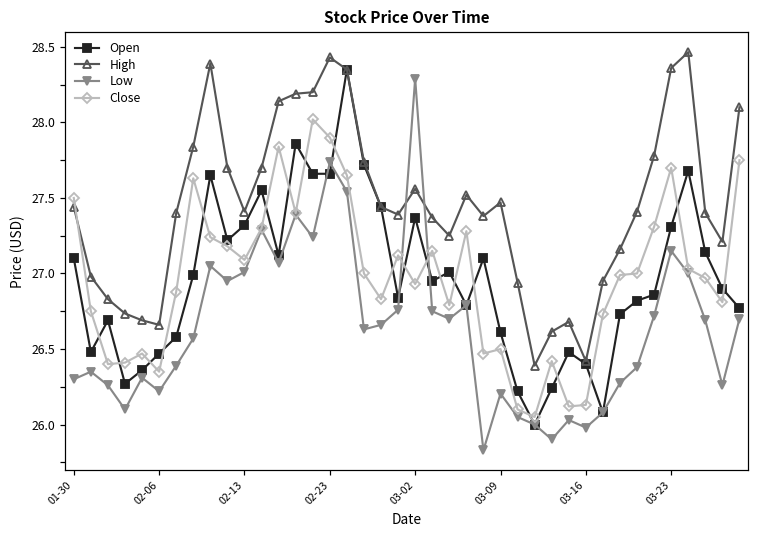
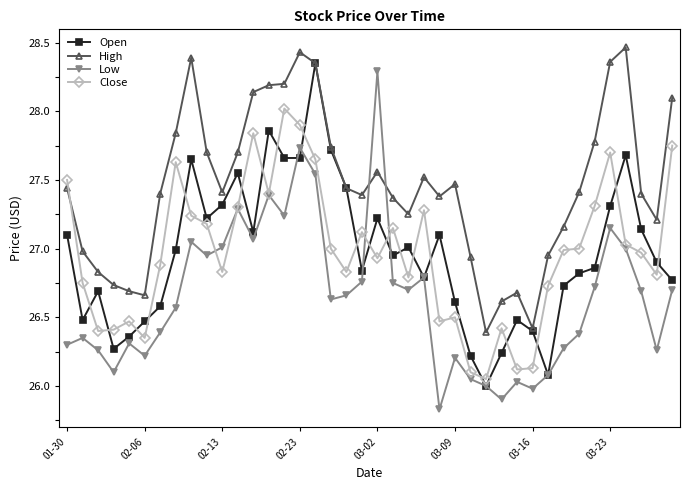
  {
    "Open": {
      "01-30": 27.10,
      "02-06": 26.47,
      "02-13": 27.32,
      "02-23": 27.66,
-     "03-02": 27.37,
+     "03-02": 27.22,
      "03-09": 26.61,
      "03-16": 26.40,
      "03-23": 27.31
    },
    "High": {
      "01-30": 27.44,
      "02-06": 26.66,
      "02-13": 27.41,
      "02-23": 28.43,
      "03-02": 27.56,
      "03-09": 27.47,
      "03-16": 26.42,
      "03-23": 28.36
    },
    "Low": {
      "01-30": 26.30,
      "02-06": 26.22,
      "02-13": 27.01,
      "02-23": 27.74,
      "03-02": 28.29,
      "03-09": 26.21,
      "03-16": 25.98,
      "03-23": 27.15
    },
    "Close": {
      "01-30": 27.50,
      "02-06": 26.35,
-     "02-13": 27.09,
+     "02-13": 26.83,
      "02-23": 27.90,
      "03-02": 26.93,
      "03-09": 26.50,
      "03-16": 26.13,
      "03-23": 27.70
    }
  }
